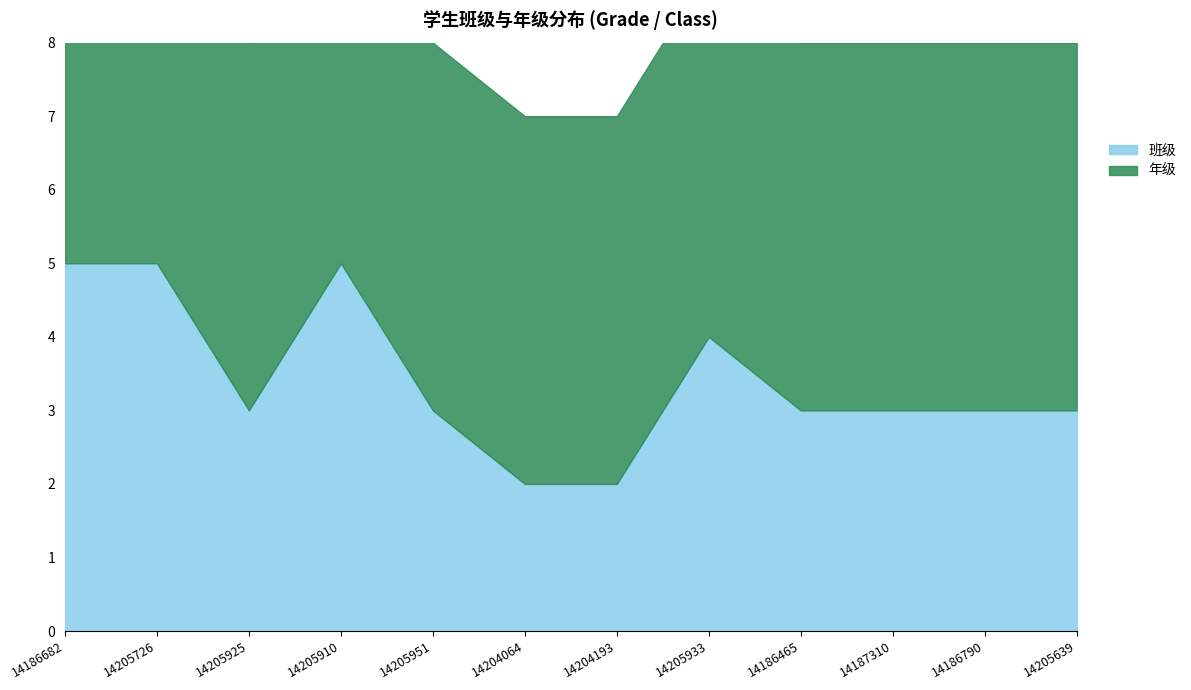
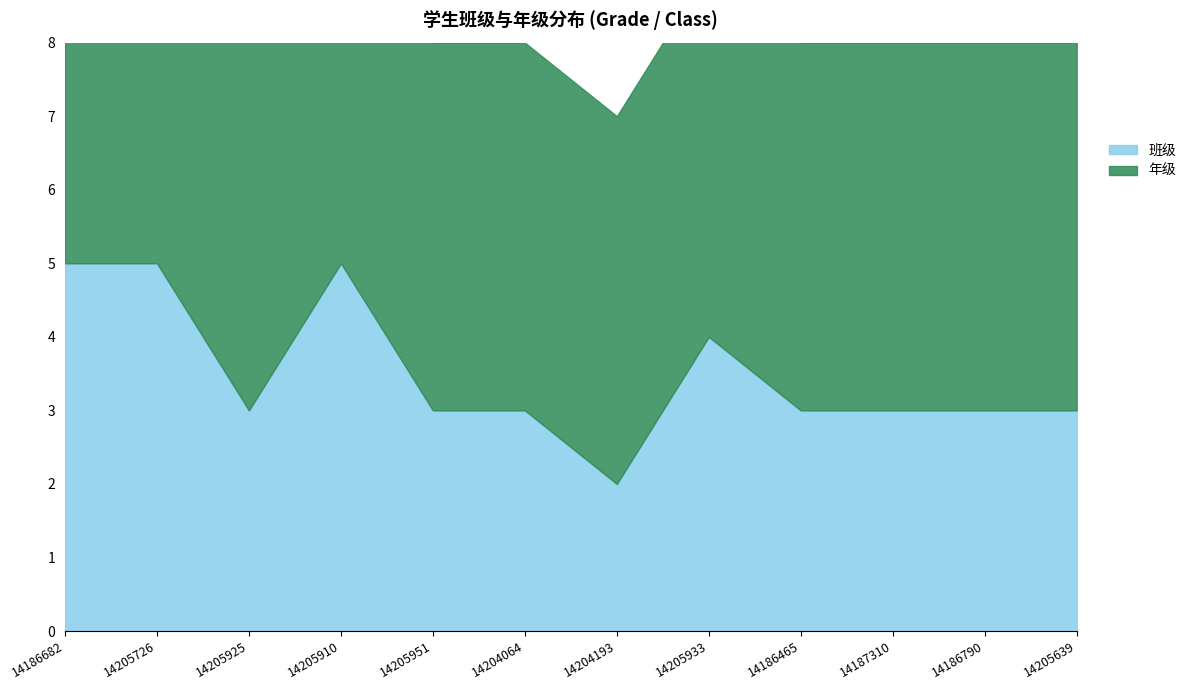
  {
    "班级": {
      "14186682": 5,
      "14205726": 5,
      "14205925": 3,
      "14205910": 5,
      "14205951": 3,
-     "14204064": 2,
+     "14204064": 3,
      "14204193": 2,
      "14205933": 4,
      "14186465": 3,
      "14187310": 3,
      "14186790": 3,
      "14205639": 3
    },
    "年级": {
      "14205925": 5,
      "14205951": 5,
      "14204064": 5,
      "14204193": 5,
      "14186465": 5,
      "14187310": 5,
      "14186790": 5,
      "14205639": 5
    }
  }
